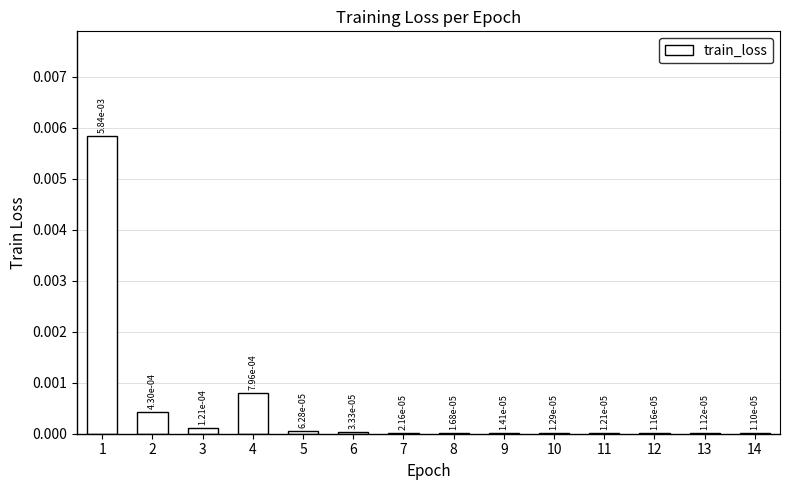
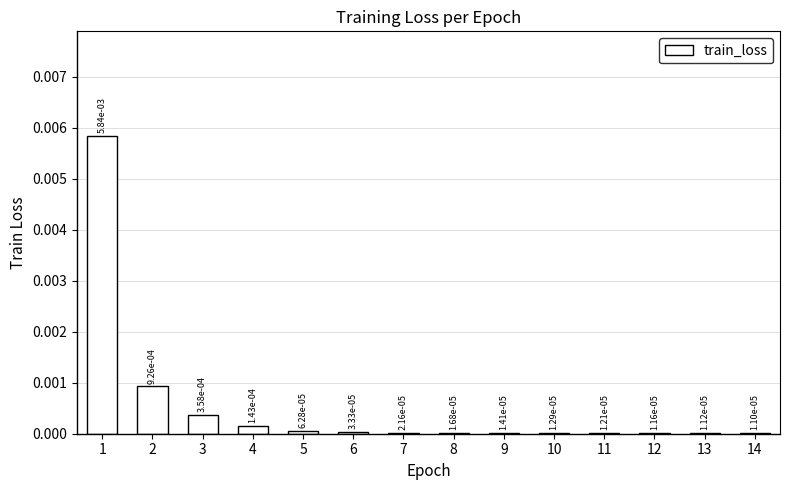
  {
    "1": "5.84e-03",
-   "2": "4.30e-04",
-   "3": "1.21e-04",
-   "4": "7.96e-04",
+   "2": "9.26e-04",
+   "3": "3.58e-04",
+   "4": "1.43e-04",
    "5": "6.28e-05",
    "6": "3.33e-05",
    "7": "2.16e-05",
    "8": "1.68e-05",
    "9": "1.41e-05",
    "10": "1.29e-05",
    "11": "1.21e-05",
    "12": "1.16e-05",
    "13": "1.12e-05",
    "14": "1.10e-05"
  }
